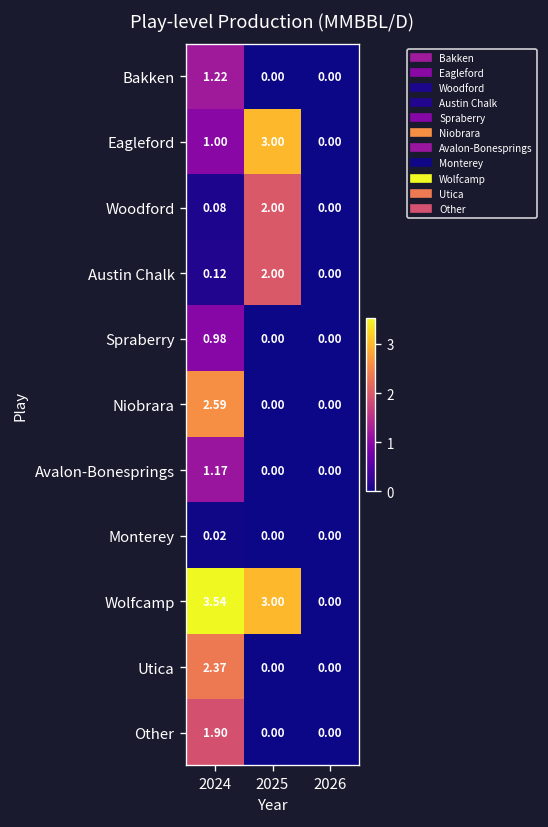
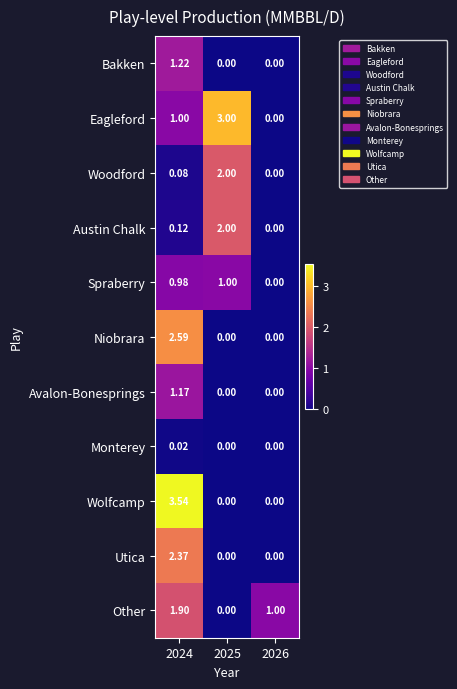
  {
    "Bakken": {
      "2024": 1.22,
      "2025": 0.00,
      "2026": 0.00
    },
    "Eagleford": {
      "2024": 1.00,
      "2025": 3.00,
      "2026": 0.00
    },
    "Woodford": {
      "2024": 0.08,
      "2025": 2.00,
      "2026": 0.00
    },
    "Austin Chalk": {
      "2024": 0.12,
      "2025": 2.00,
      "2026": 0.00
    },
    "Spraberry": {
      "2024": 0.98,
-     "2025": 0.00,
+     "2025": 1.00,
      "2026": 0.00
    },
    "Niobrara": {
      "2024": 2.59,
      "2025": 0.00,
      "2026": 0.00
    },
    "Avalon-Bonesprings": {
      "2024": 1.17,
      "2025": 0.00,
      "2026": 0.00
    },
    "Monterey": {
      "2024": 0.02,
      "2025": 0.00,
      "2026": 0.00
    },
    "Wolfcamp": {
      "2024": 3.54,
-     "2025": 3.00,
+     "2025": 0.00,
      "2026": 0.00
    },
    "Utica": {
      "2024": 2.37,
      "2025": 0.00,
      "2026": 0.00
    },
    "Other": {
      "2024": 1.90,
      "2025": 0.00,
-     "2026": 0.00
+     "2026": 1.00
    }
  }
